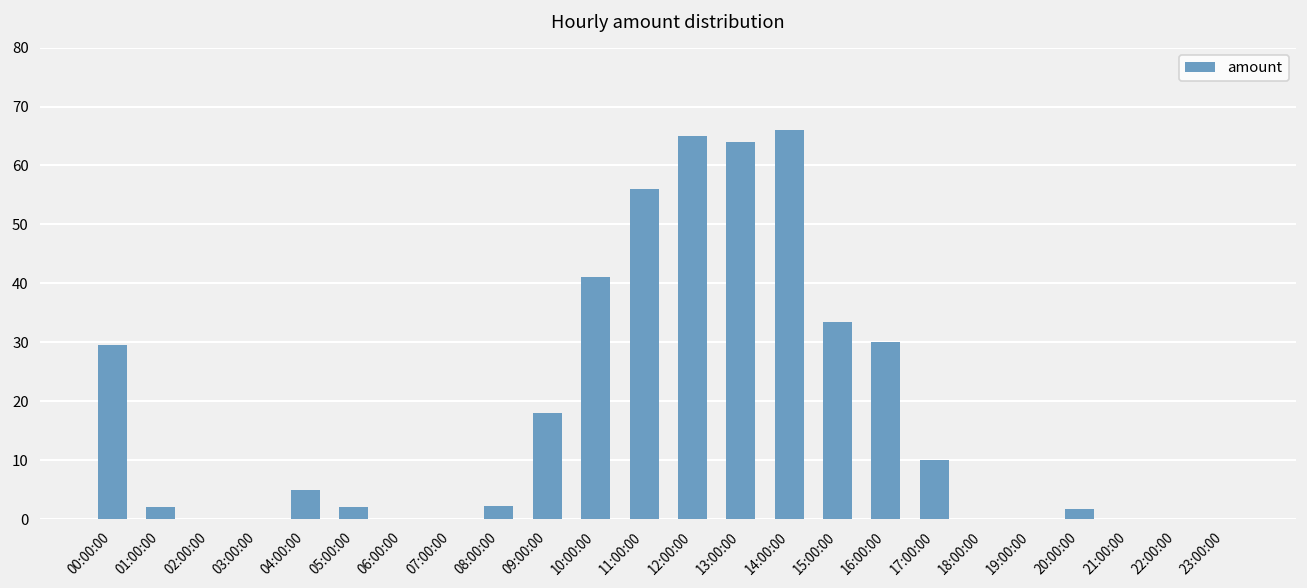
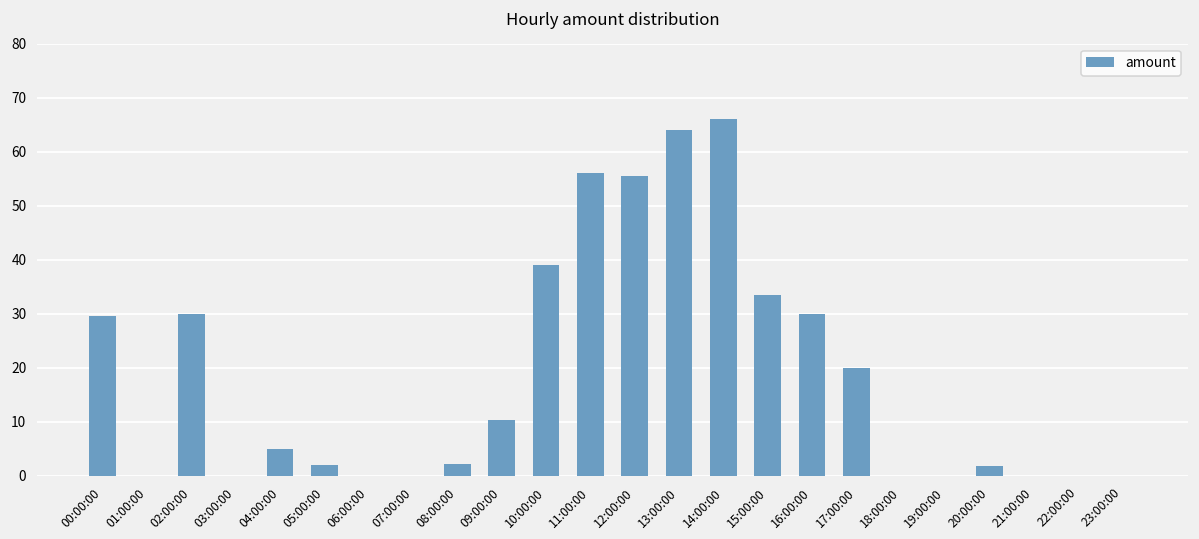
  {
    "00:00:00": 30,
-   "01:00:00": 2,
-   "02:00:00": 0,
+   "01:00:00": 0,
+   "02:00:00": 30,
    "03:00:00": 0,
    "04:00:00": 5,
    "05:00:00": 2,
    "06:00:00": 0,
    "07:00:00": 0,
    "08:00:00": 2,
-   "09:00:00": 18,
-   "10:00:00": 41,
+   "09:00:00": 10,
+   "10:00:00": 39,
    "11:00:00": 56,
-   "12:00:00": 65,
+   "12:00:00": 56,
    "13:00:00": 64,
    "14:00:00": 66,
    "15:00:00": 34,
    "16:00:00": 30,
-   "17:00:00": 10,
+   "17:00:00": 20,
    "18:00:00": 0,
    "19:00:00": 0,
    "20:00:00": 2,
    "21:00:00": 0,
    "22:00:00": 0,
    "23:00:00": 0
  }
